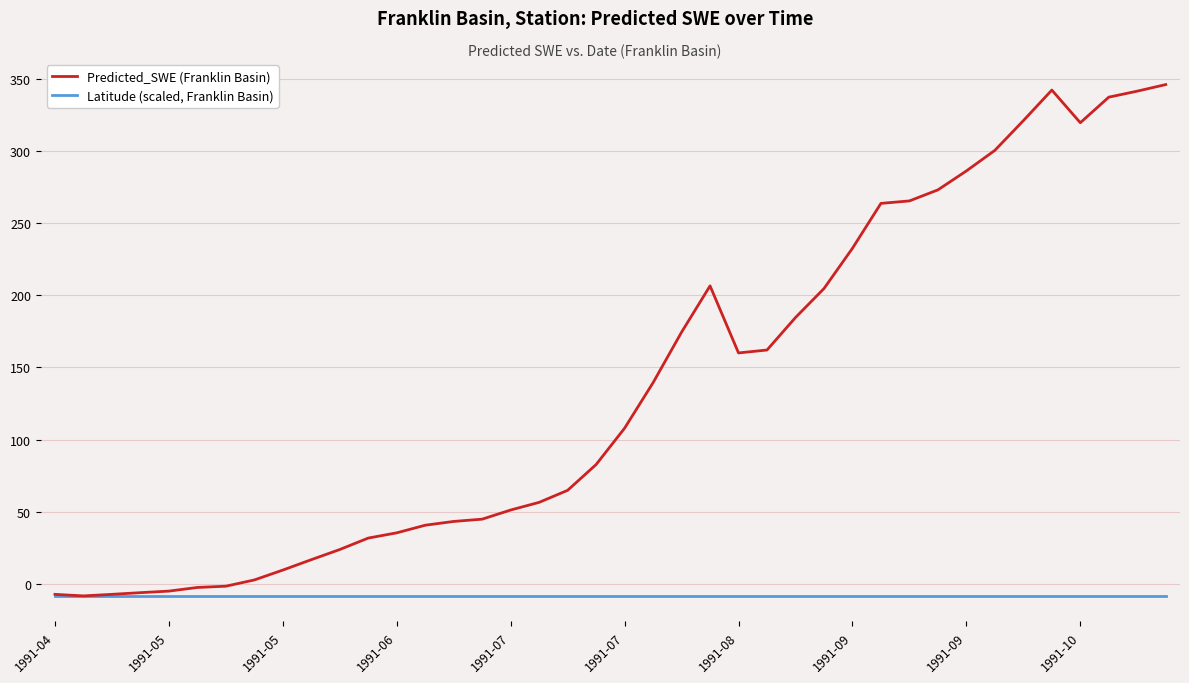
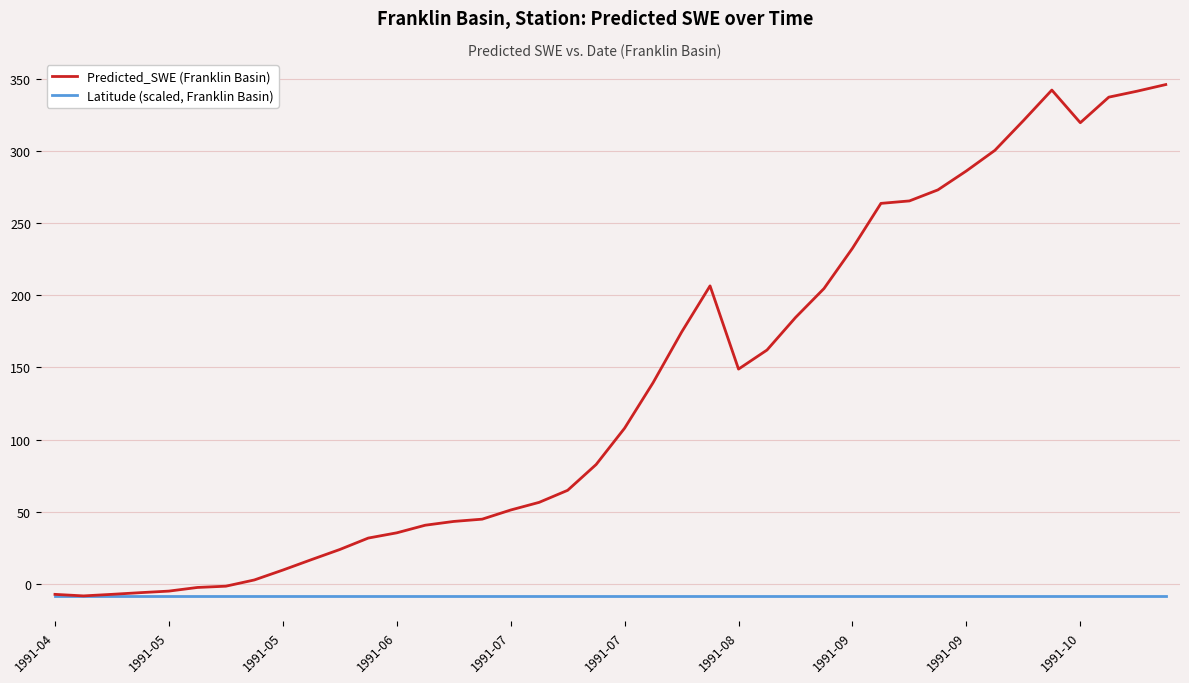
  {
    "Predicted_SWE (Franklin Basin)": {
      "1991-06": 35,
-     "1991-08": 160,
+     "1991-08": 149,
      "1991-10": 320
    },
    "Latitude (scaled, Franklin Basin)": {
      "1991-06": -8,
      "1991-08": -8,
      "1991-10": -8
    }
  }
